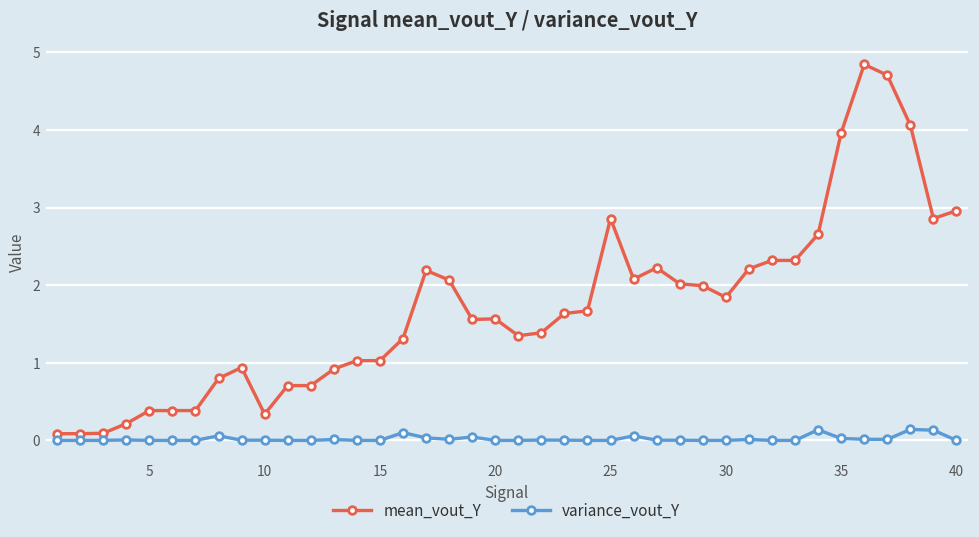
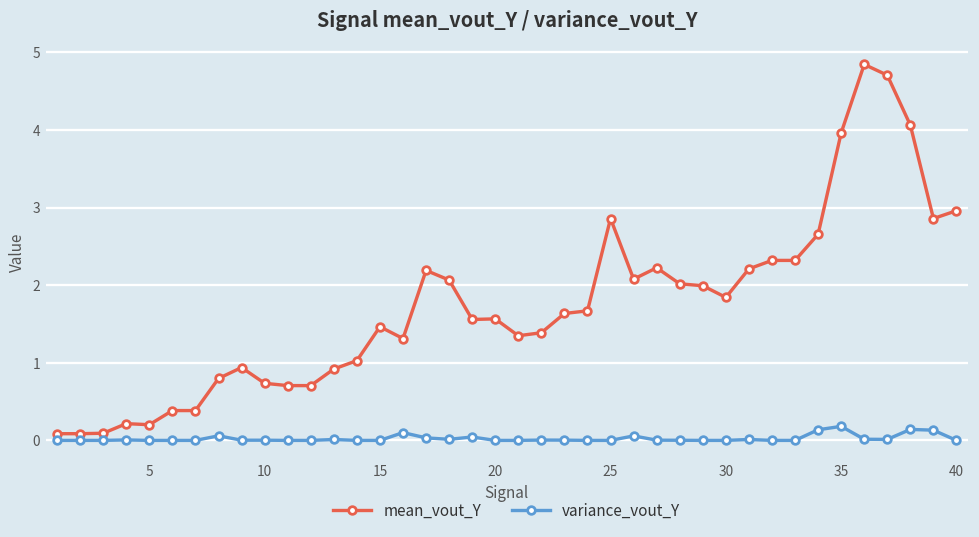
  {
    "mean_vout_Y": {
-     "5": 0.4,
-     "10": 0.3,
-     "15": 1.0,
+     "5": 0.2,
+     "10": 0.7,
+     "15": 1.5,
      "20": 1.6,
      "25": 2.9,
      "30": 1.8,
      "35": 4.0,
      "40": 3.0
    },
    "variance_vout_Y": {
      "5": 0.0,
      "10": 0.0,
      "15": 0.0,
      "20": 0.0,
      "25": 0.0,
      "30": 0.0,
-     "35": 0.0,
+     "35": 0.2,
      "40": 0.0
    }
  }
